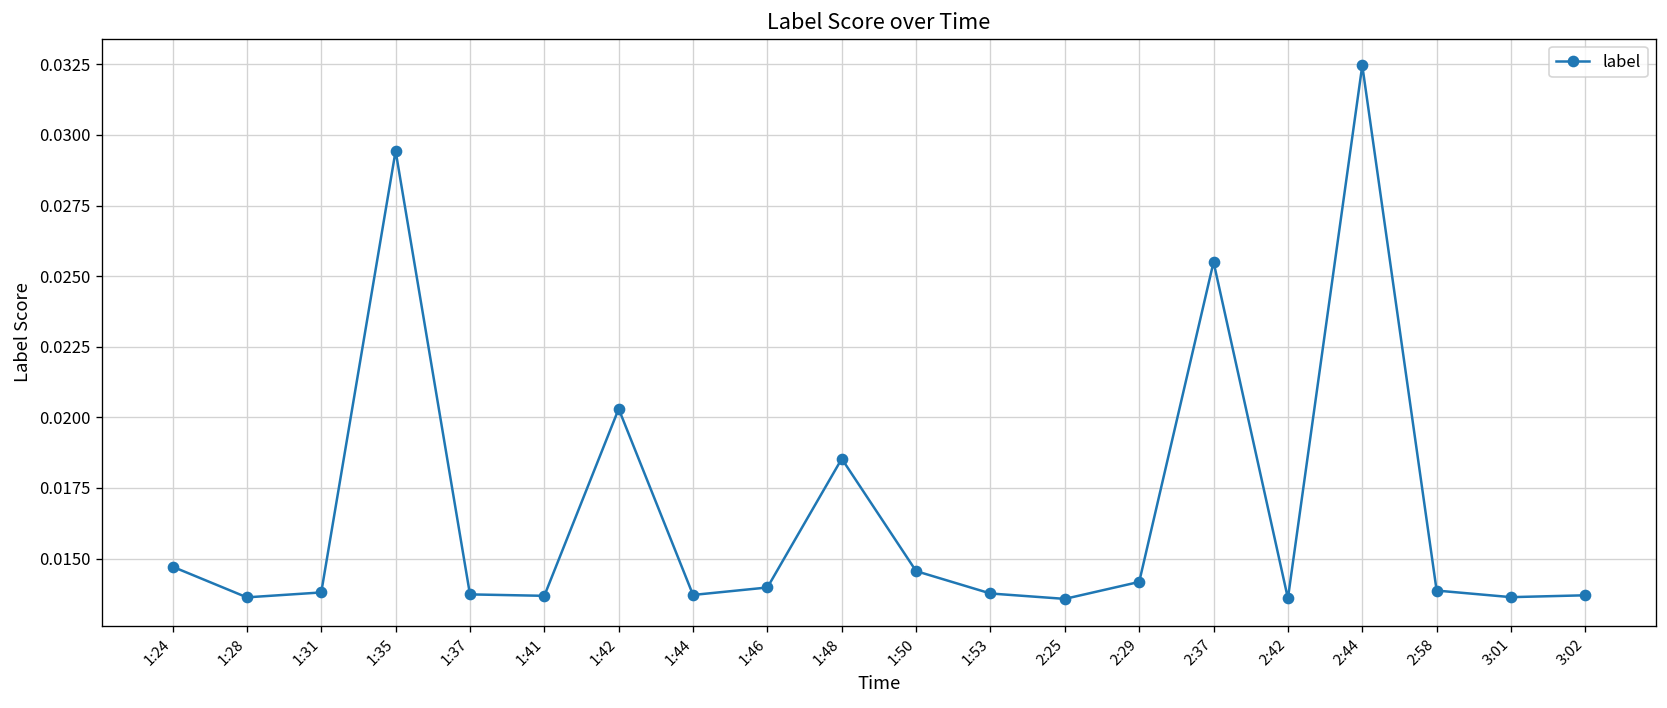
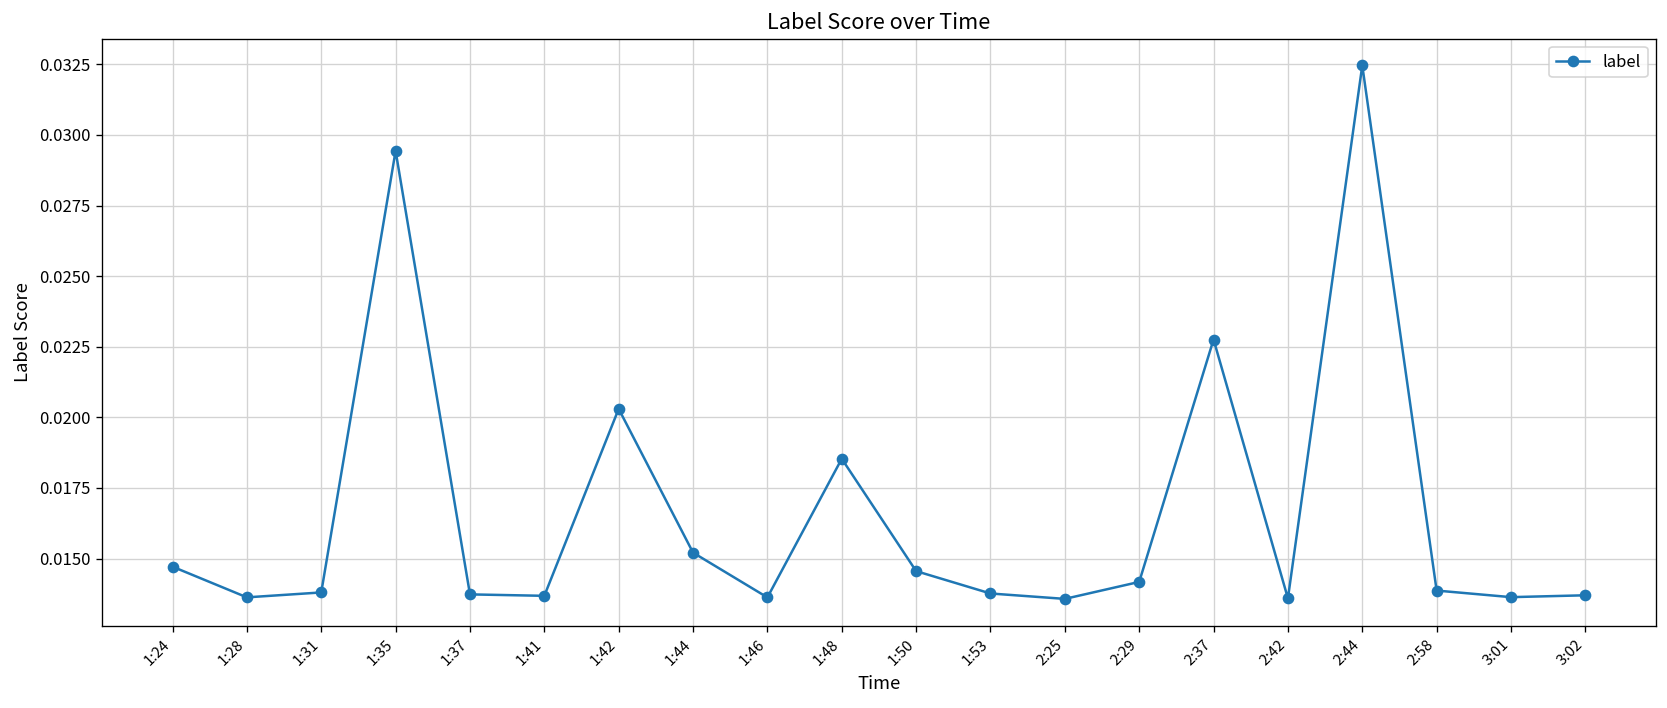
  {
    "1:24": 0.0147,
    "1:28": 0.0136,
    "1:31": 0.0138,
    "1:35": 0.0294,
    "1:37": 0.0137,
    "1:41": 0.0137,
    "1:42": 0.0203,
-   "1:44": 0.0137,
-   "1:46": 0.0140,
+   "1:44": 0.0152,
+   "1:46": 0.0136,
    "1:48": 0.0185,
    "1:50": 0.0146,
    "1:53": 0.0138,
    "2:25": 0.0136,
    "2:29": 0.0142,
-   "2:37": 0.0255,
+   "2:37": 0.0228,
    "2:42": 0.0136,
    "2:44": 0.0325,
    "2:58": 0.0139,
    "3:01": 0.0136,
    "3:02": 0.0137
  }
